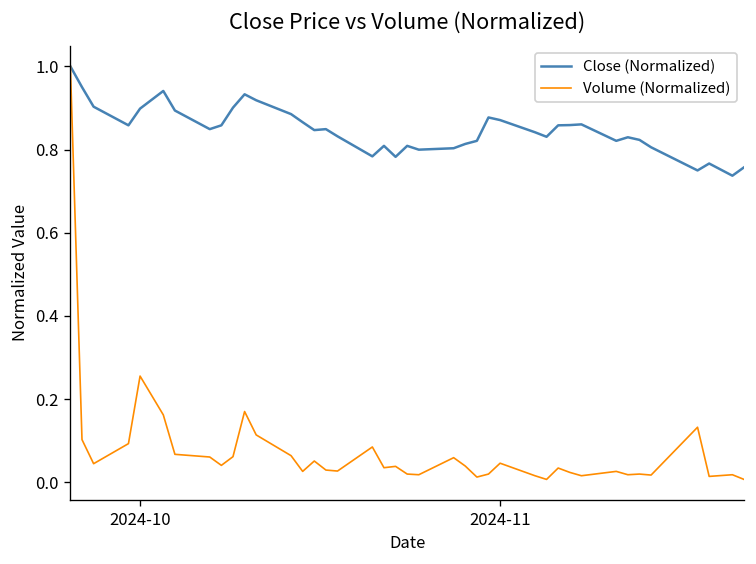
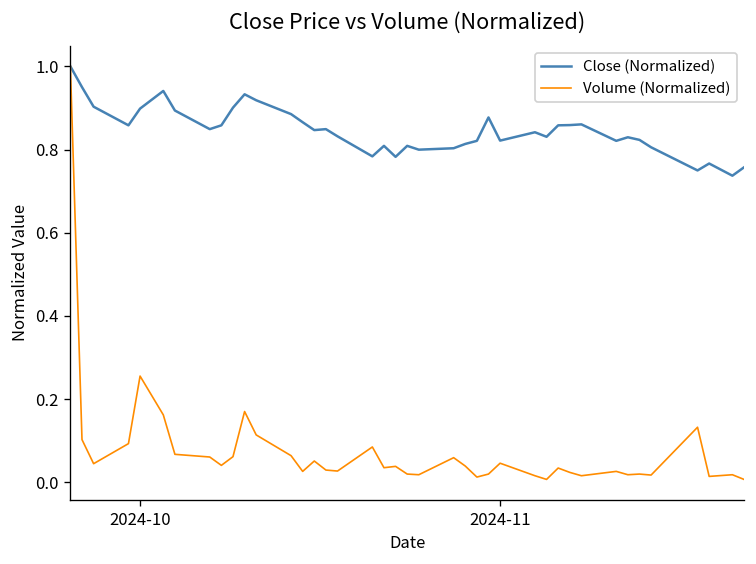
  {
    "Close (Normalized)": {
      "2024-10": 0.90,
-     "2024-11": 0.87
+     "2024-11": 0.82
    },
    "Volume (Normalized)": {
      "2024-10": 0.26,
      "2024-11": 0.05
    }
  }
